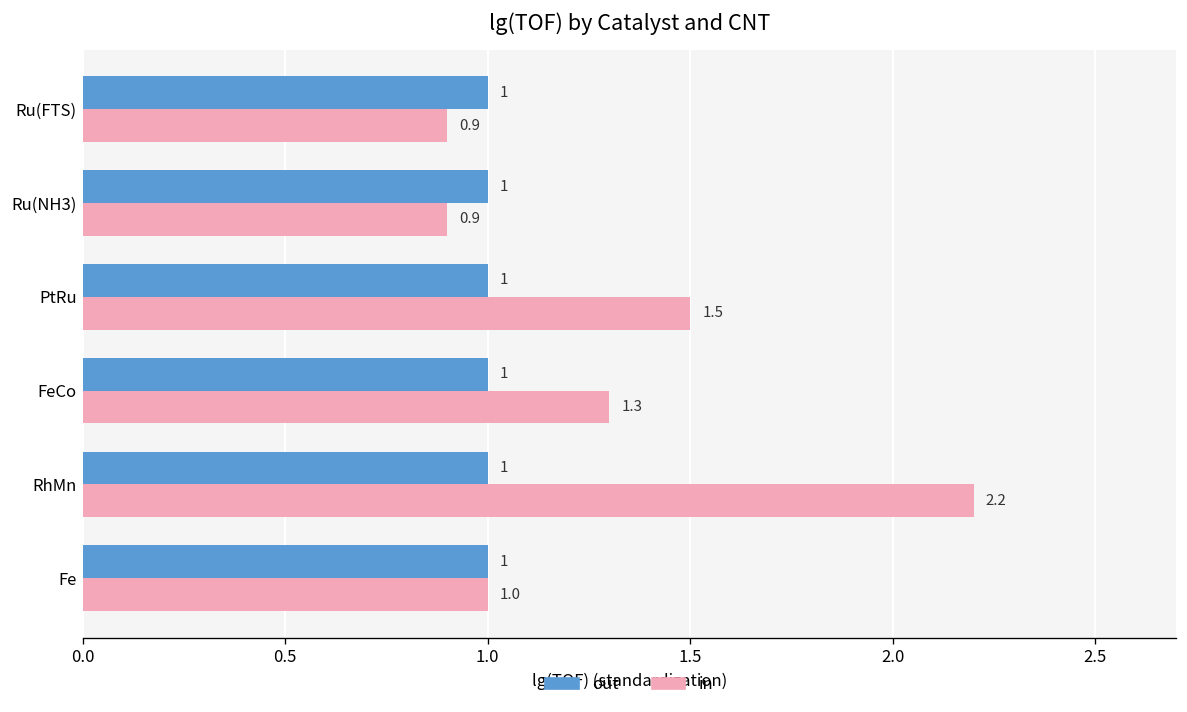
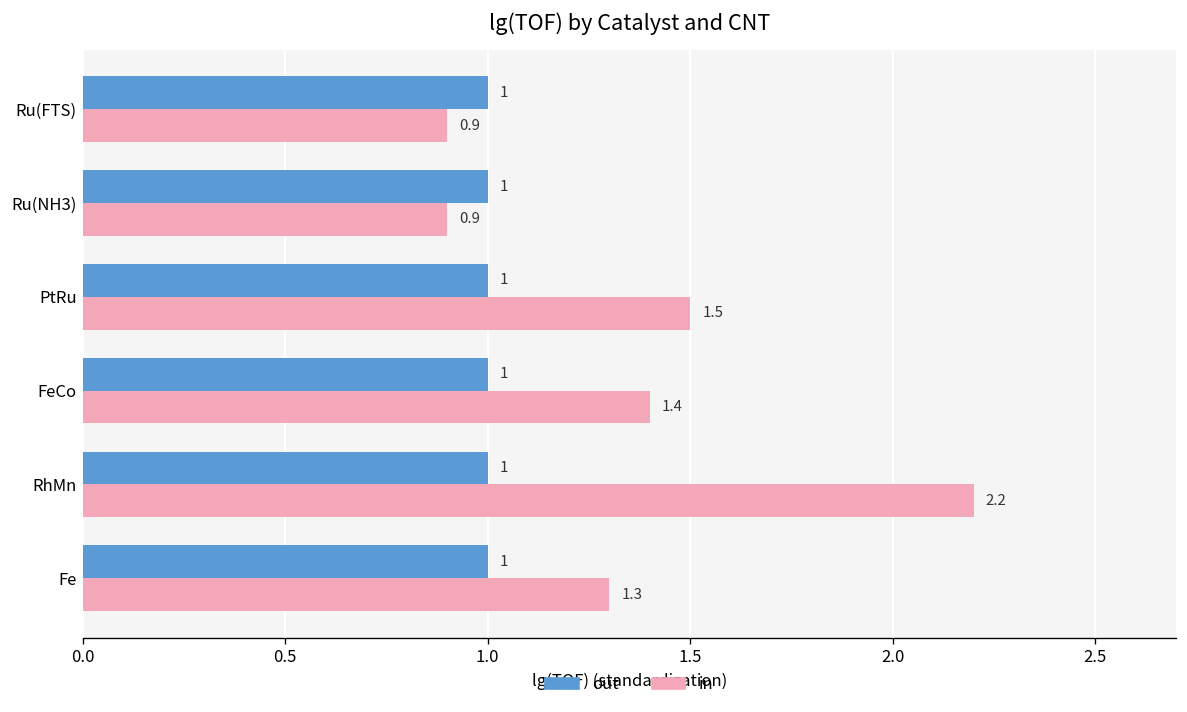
  {
    "out": {
      "Ru(FTS)": 1,
      "Ru(NH3)": 1,
      "PtRu": 1,
      "FeCo": 1,
      "RhMn": 1,
      "Fe": 1
    },
    "in": {
      "Ru(FTS)": 0.9,
      "Ru(NH3)": 0.9,
      "PtRu": 1.5,
-     "FeCo": 1.3,
+     "FeCo": 1.4,
      "RhMn": 2.2,
-     "Fe": 1.0
+     "Fe": 1.3
    }
  }
